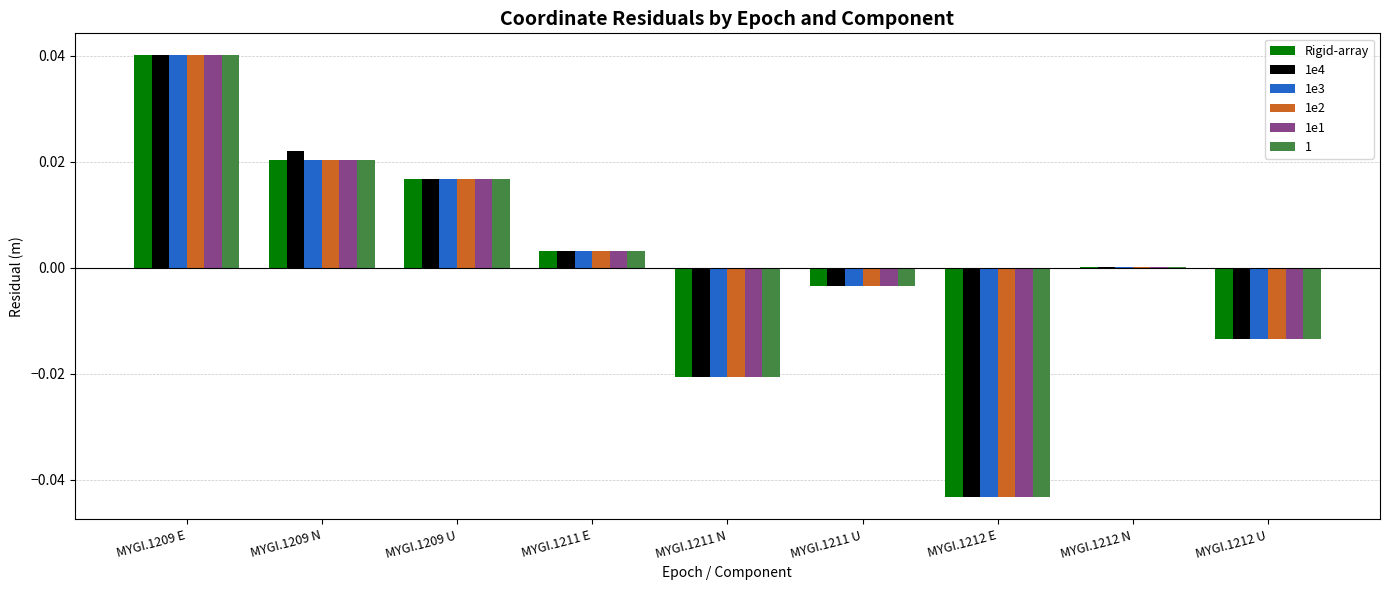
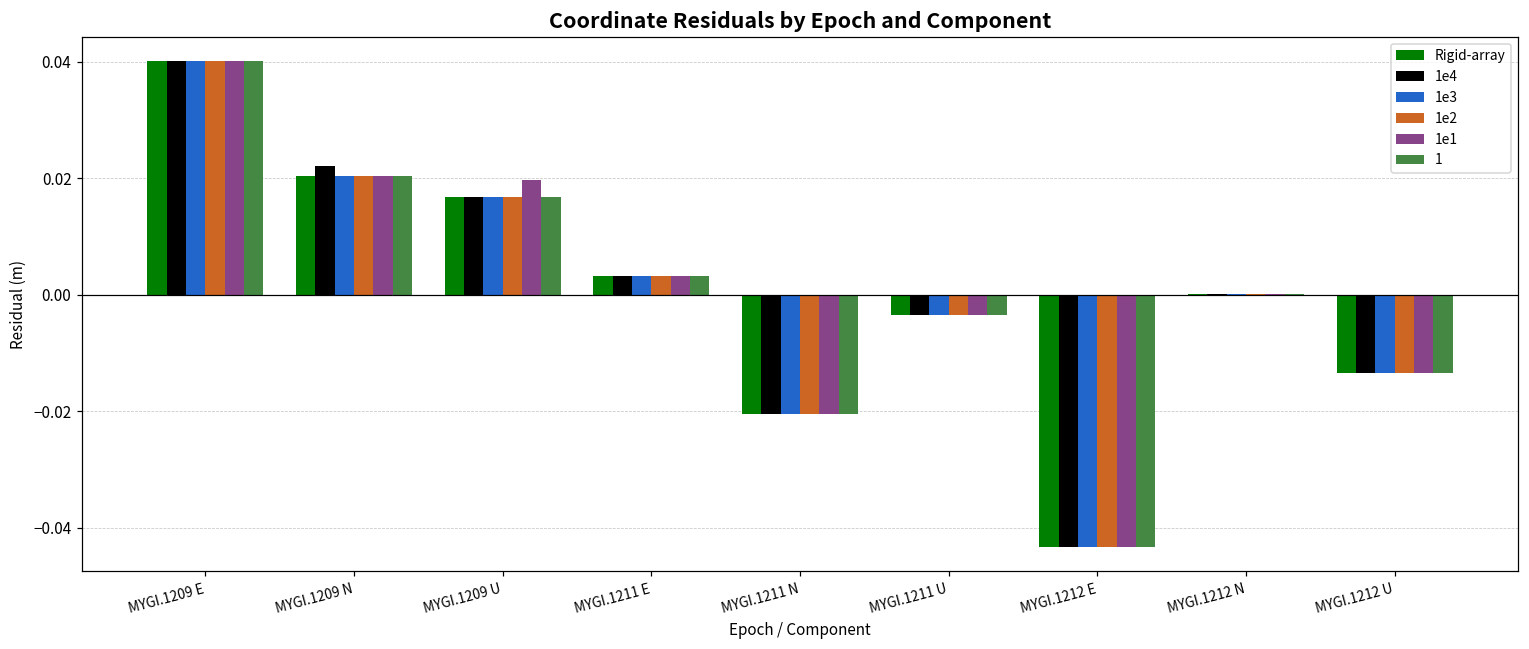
  {
    "Rigid-array": {
      "MYGI.1209 E": 0.040,
      "MYGI.1209 N": 0.020,
      "MYGI.1209 U": 0.017,
      "MYGI.1211 E": 0.003,
      "MYGI.1211 N": -0.021,
      "MYGI.1211 U": -0.003,
      "MYGI.1212 E": -0.043,
      "MYGI.1212 U": -0.013
    },
    "1e4": {
      "MYGI.1209 E": 0.040,
      "MYGI.1209 N": 0.022,
      "MYGI.1209 U": 0.017,
      "MYGI.1211 E": 0.003,
      "MYGI.1211 N": -0.021,
      "MYGI.1211 U": -0.003,
      "MYGI.1212 E": -0.043,
      "MYGI.1212 U": -0.013
    },
    "1e3": {
      "MYGI.1209 E": 0.040,
      "MYGI.1209 N": 0.020,
      "MYGI.1209 U": 0.017,
      "MYGI.1211 E": 0.003,
      "MYGI.1211 N": -0.021,
      "MYGI.1211 U": -0.003,
      "MYGI.1212 E": -0.043,
      "MYGI.1212 U": -0.013
    },
    "1e2": {
      "MYGI.1209 E": 0.040,
      "MYGI.1209 N": 0.020,
      "MYGI.1209 U": 0.017,
      "MYGI.1211 E": 0.003,
      "MYGI.1211 N": -0.021,
      "MYGI.1211 U": -0.003,
      "MYGI.1212 E": -0.043,
      "MYGI.1212 U": -0.013
    },
    "1e1": {
      "MYGI.1209 E": 0.040,
      "MYGI.1209 N": 0.020,
-     "MYGI.1209 U": 0.017,
+     "MYGI.1209 U": 0.020,
      "MYGI.1211 E": 0.003,
      "MYGI.1211 N": -0.021,
      "MYGI.1211 U": -0.003,
      "MYGI.1212 E": -0.043,
      "MYGI.1212 U": -0.013
    },
    "1": {
      "MYGI.1209 E": 0.040,
      "MYGI.1209 N": 0.020,
      "MYGI.1209 U": 0.017,
      "MYGI.1211 E": 0.003,
      "MYGI.1211 N": -0.021,
      "MYGI.1211 U": -0.003,
      "MYGI.1212 E": -0.043,
      "MYGI.1212 U": -0.013
    }
  }
